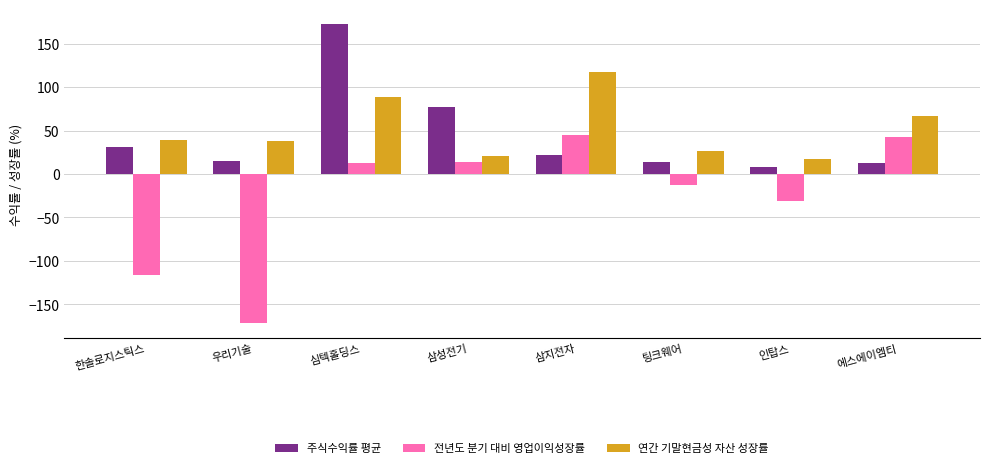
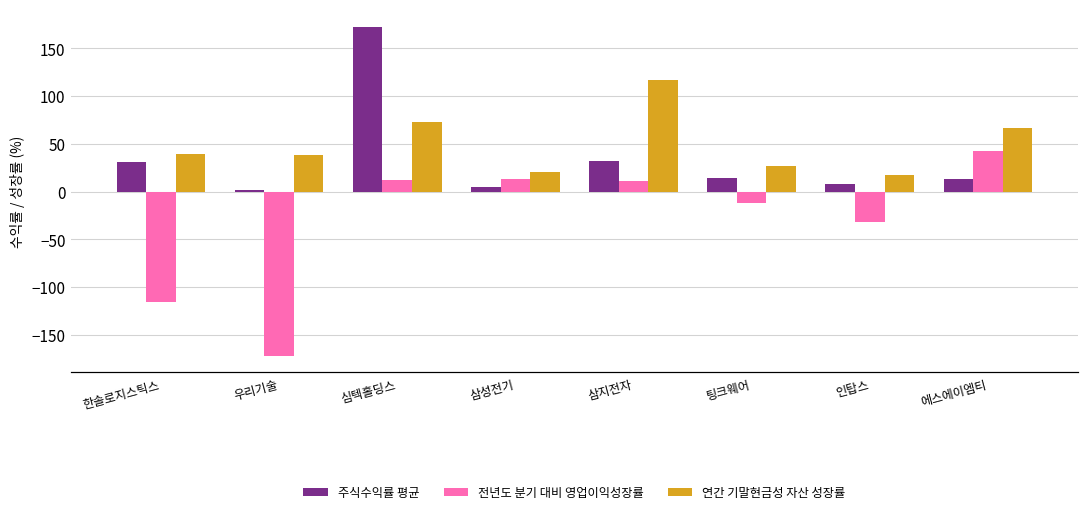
  {
    "주식수익률 평균": {
      "한솔로지스틱스": 30,
-     "우리기술": 10,
+     "우리기술": 0,
      "심텍홀딩스": 170,
-     "삼성전기": 80,
-     "삼지전자": 20,
+     "삼성전기": 0,
+     "삼지전자": 30,
      "팅크웨어": 10,
      "인탑스": 10,
      "에스에이엠티": 10
    },
    "전년도 분기 대비 영업이익성장률": {
      "한솔로지스틱스": -120,
      "우리기술": -170,
      "심텍홀딩스": 10,
      "삼성전기": 10,
-     "삼지전자": 50,
+     "삼지전자": 10,
      "팅크웨어": -10,
      "인탑스": -30,
      "에스에이엠티": 40
    },
    "연간 기말현금성 자산 성장률": {
      "한솔로지스틱스": 40,
      "우리기술": 40,
-     "심텍홀딩스": 90,
+     "심텍홀딩스": 70,
      "삼성전기": 20,
      "삼지전자": 120,
      "팅크웨어": 30,
      "인탑스": 20,
      "에스에이엠티": 70
    }
  }
